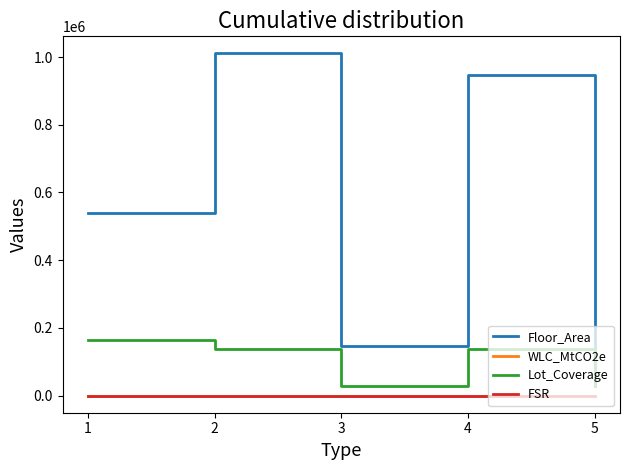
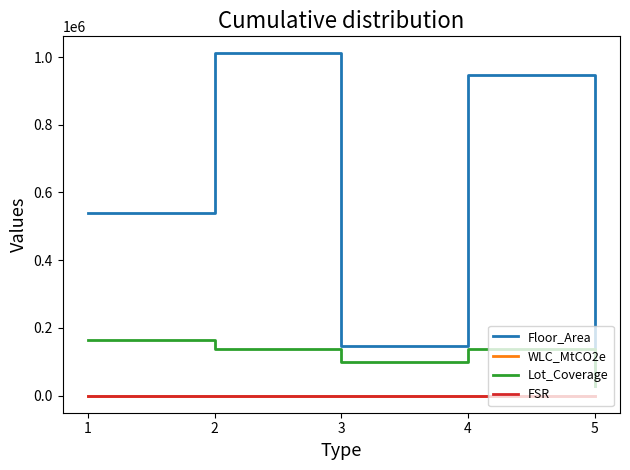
  {
    "Floor_Area": {
      "1": 540000,
      "2": 1010000,
      "3": 150000,
      "4": 950000
    },
    "FSR": {
      "1": 0,
      "2": 0,
      "3": 0,
      "4": 0
    },
    "Lot_Coverage": {
      "1": 170000,
      "2": 140000,
-     "3": 30000,
+     "3": 100000,
      "4": 140000
    }
  }
